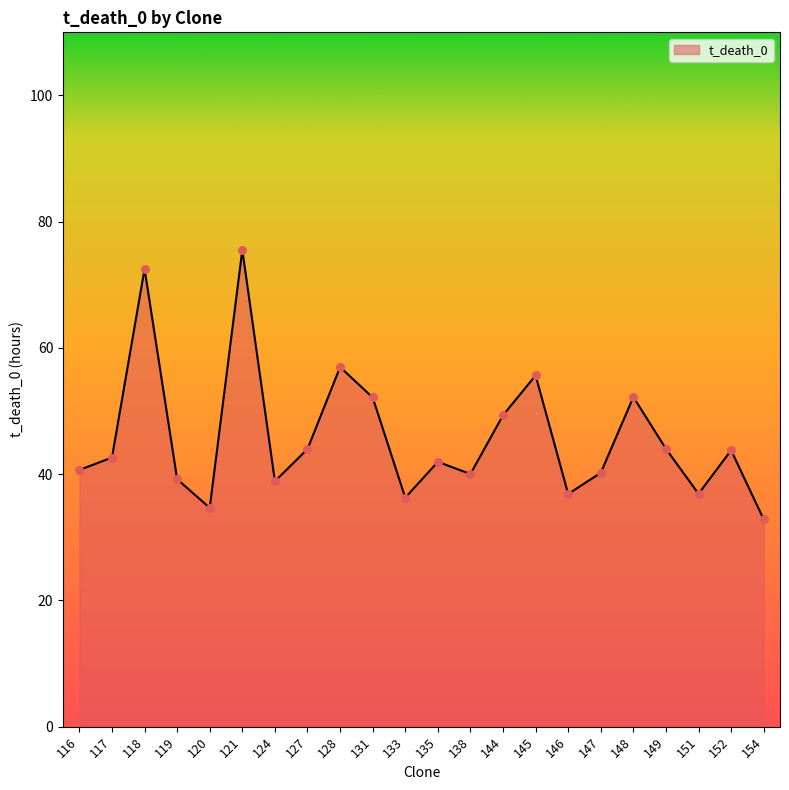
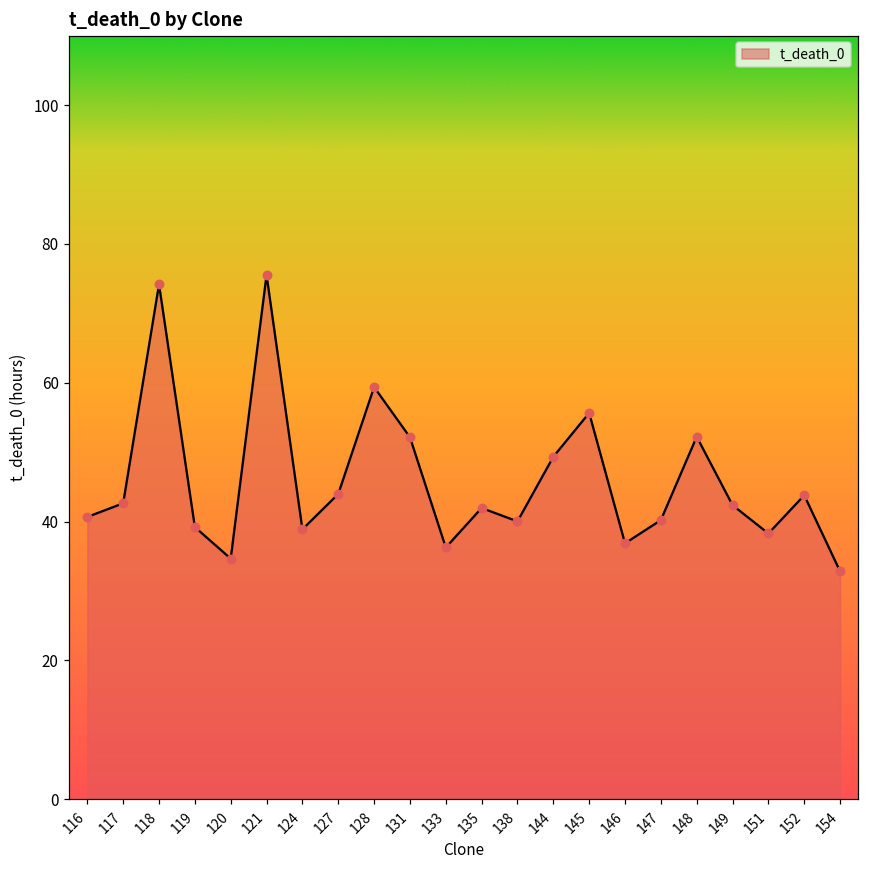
  {
    "116": 41,
    "117": 43,
-   "118": 73,
+   "118": 74,
    "119": 39,
    "120": 35,
    "121": 76,
    "124": 39,
    "127": 44,
-   "128": 57,
+   "128": 59,
    "131": 52,
    "133": 36,
    "135": 42,
    "138": 40,
    "144": 49,
    "145": 56,
    "146": 37,
    "147": 40,
    "148": 52,
-   "149": 44,
-   "151": 37,
+   "149": 42,
+   "151": 38,
    "152": 44,
    "154": 33
  }
